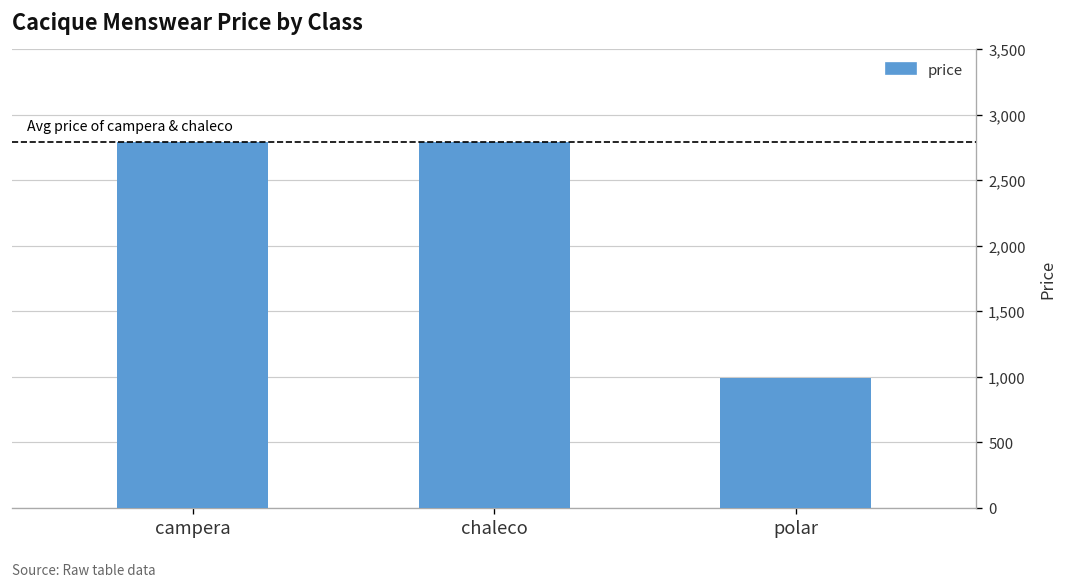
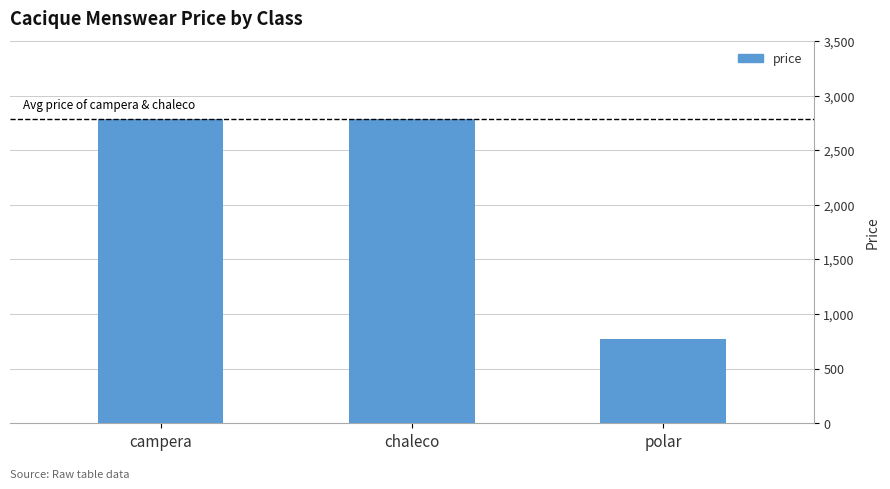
  {
    "campera": "2,790",
    "chaleco": "2,790",
-   "polar": "990"
+   "polar": "770"
  }
